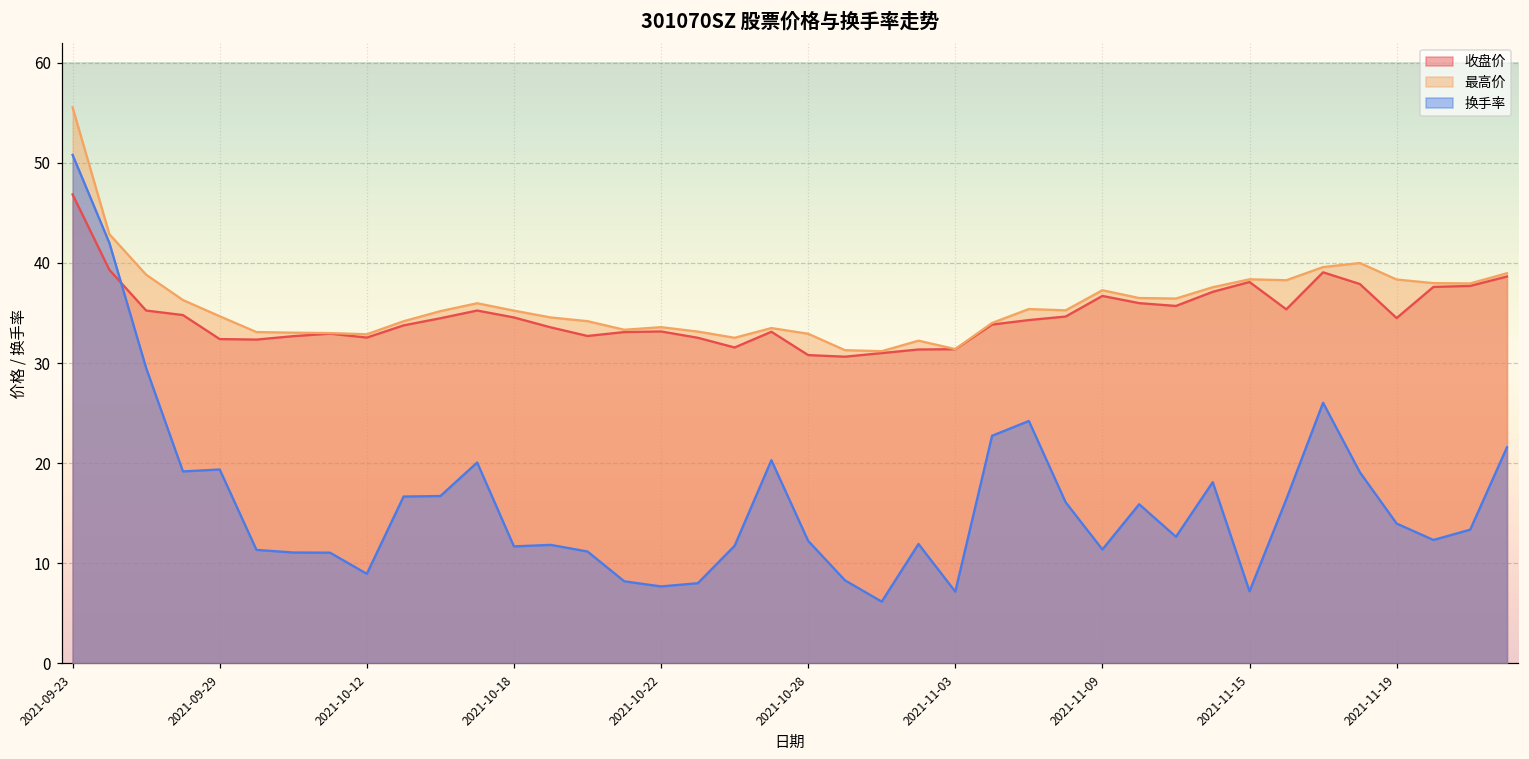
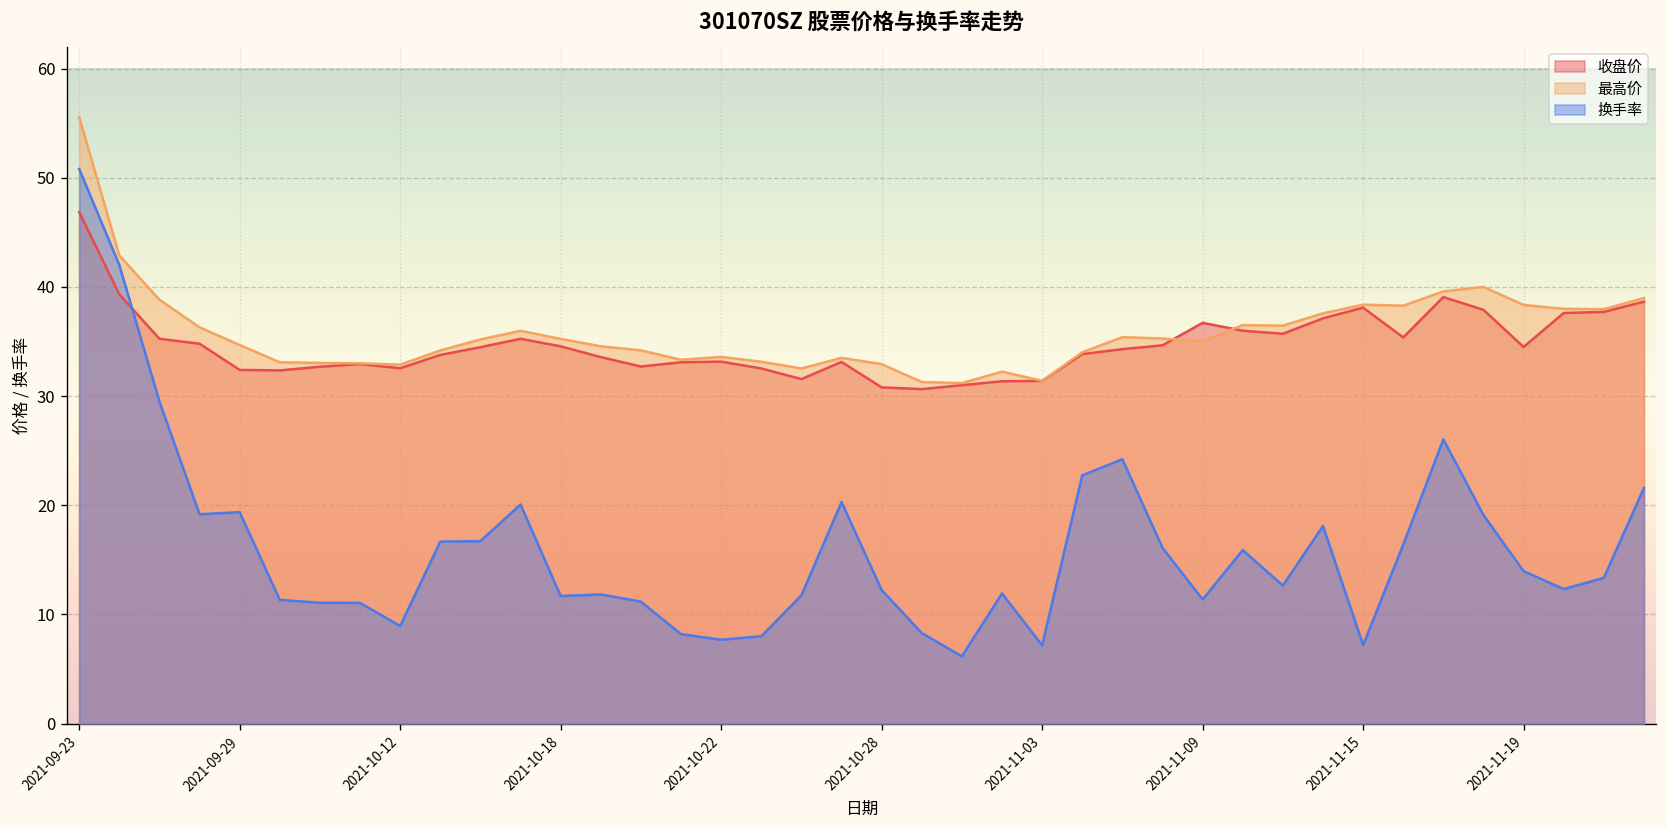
  {
    "收盘价": {
      "2021-09-23": 47,
      "2021-09-29": 32,
      "2021-10-12": 33,
      "2021-10-18": 35,
      "2021-10-22": 33,
      "2021-10-28": 31,
      "2021-11-09": 37,
      "2021-11-19": 35
    },
    "最高价": {
      "2021-09-23": 56,
      "2021-09-29": 35,
      "2021-10-12": 33,
      "2021-10-18": 35,
      "2021-10-22": 34,
      "2021-10-28": 33,
-     "2021-11-09": 37,
+     "2021-11-09": 35,
      "2021-11-19": 38
    },
    "换手率": {
      "2021-09-23": 51,
      "2021-09-29": 19,
      "2021-10-12": 9,
      "2021-10-18": 12,
      "2021-10-22": 8,
      "2021-10-28": 12,
      "2021-11-03": 7,
      "2021-11-09": 11,
      "2021-11-15": 7,
      "2021-11-19": 14
    }
  }
